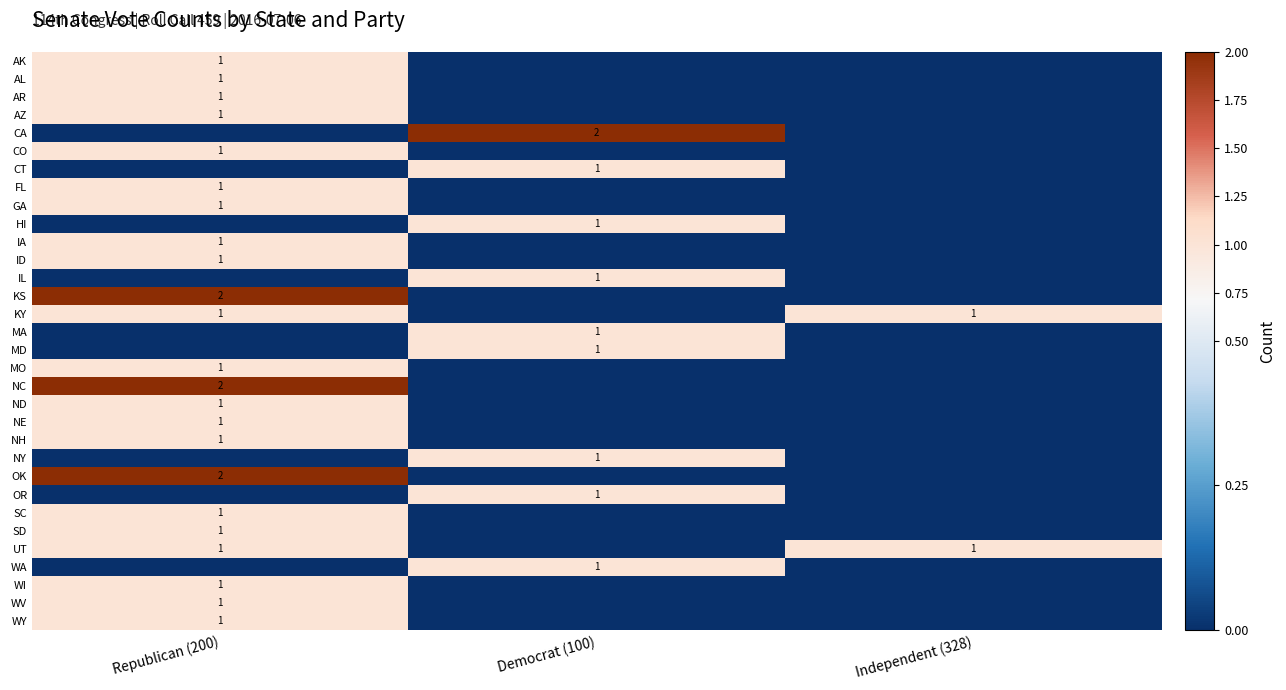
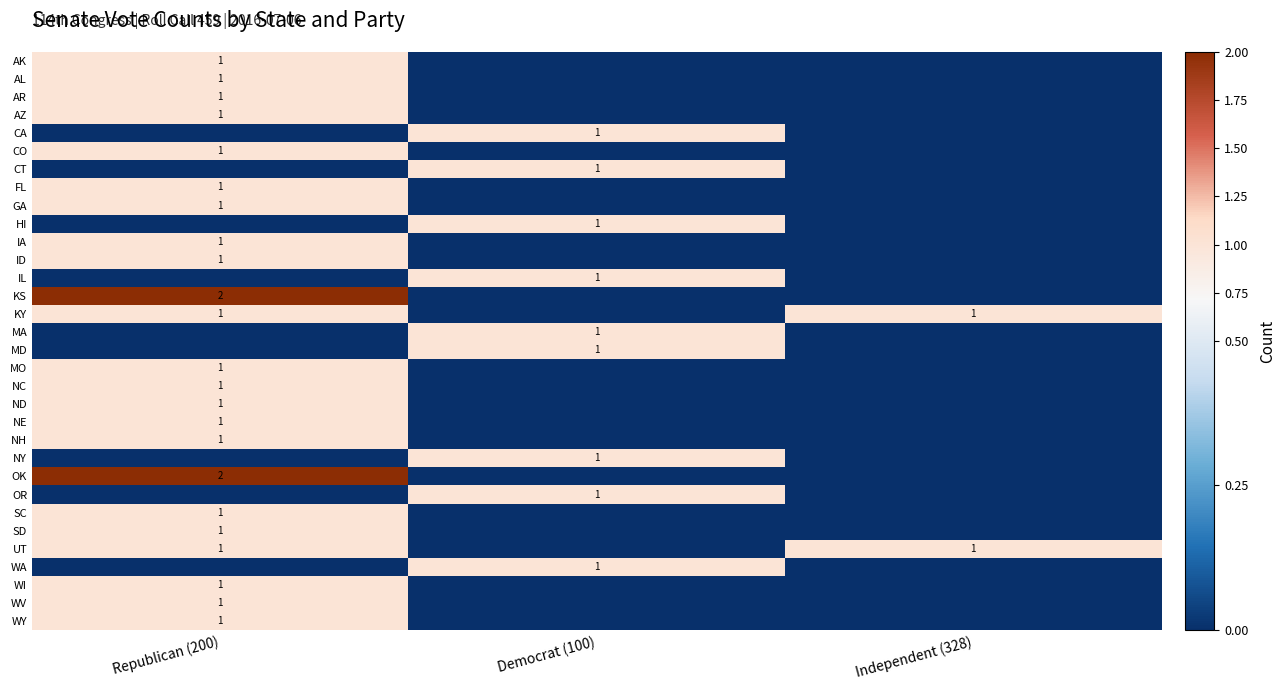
  {
    "AK": {
      "Republican (200)": 1
    },
    "AL": {
      "Republican (200)": 1
    },
    "AR": {
      "Republican (200)": 1
    },
    "AZ": {
      "Republican (200)": 1
    },
    "CA": {
-     "Democrat (100)": 2
+     "Democrat (100)": 1
    },
    "CO": {
      "Republican (200)": 1
    },
    "CT": {
      "Democrat (100)": 1
    },
    "FL": {
      "Republican (200)": 1
    },
    "GA": {
      "Republican (200)": 1
    },
    "HI": {
      "Democrat (100)": 1
    },
    "IA": {
      "Republican (200)": 1
    },
    "ID": {
      "Republican (200)": 1
    },
    "IL": {
      "Democrat (100)": 1
    },
    "KS": {
      "Republican (200)": 2
    },
    "KY": {
      "Republican (200)": 1,
      "Independent (328)": 1
    },
    "MA": {
      "Democrat (100)": 1
    },
    "MD": {
      "Democrat (100)": 1
    },
    "MO": {
      "Republican (200)": 1
    },
    "NC": {
-     "Republican (200)": 2
+     "Republican (200)": 1
    },
    "ND": {
      "Republican (200)": 1
    },
    "NE": {
      "Republican (200)": 1
    },
    "NH": {
      "Republican (200)": 1
    },
    "NY": {
      "Democrat (100)": 1
    },
    "OK": {
      "Republican (200)": 2
    },
    "OR": {
      "Democrat (100)": 1
    },
    "SC": {
      "Republican (200)": 1
    },
    "SD": {
      "Republican (200)": 1
    },
    "UT": {
      "Republican (200)": 1,
      "Independent (328)": 1
    },
    "WA": {
      "Democrat (100)": 1
    },
    "WI": {
      "Republican (200)": 1
    },
    "WV": {
      "Republican (200)": 1
    },
    "WY": {
      "Republican (200)": 1
    }
  }
